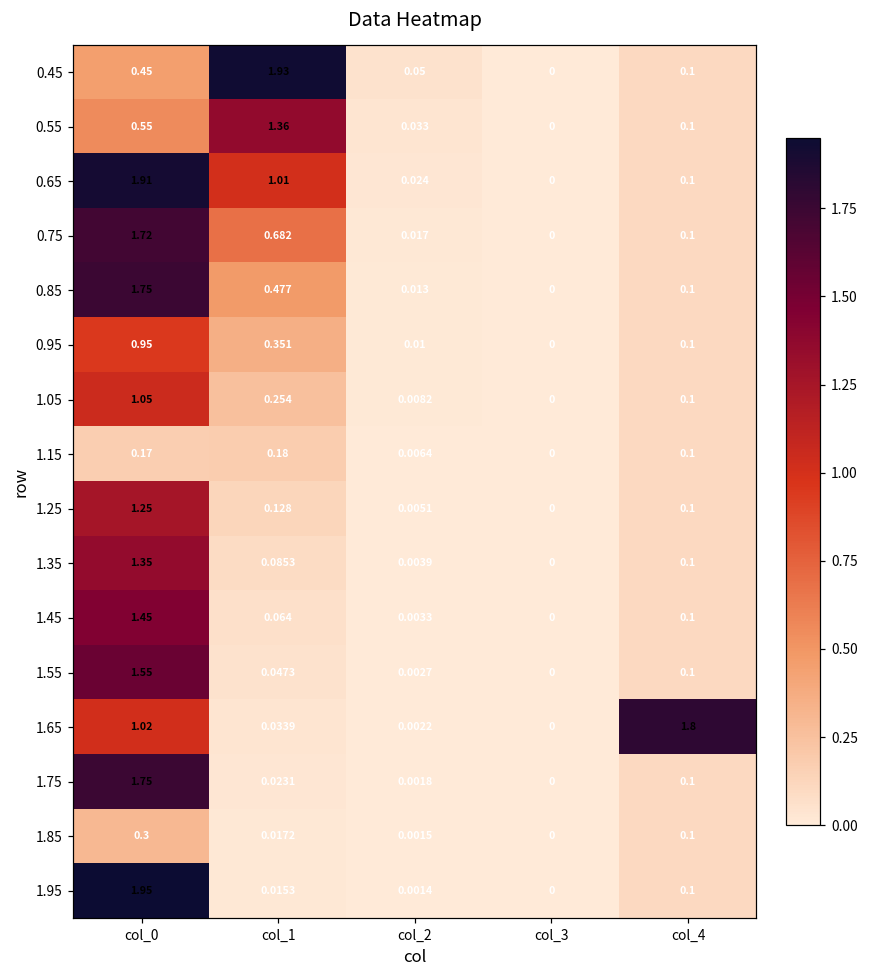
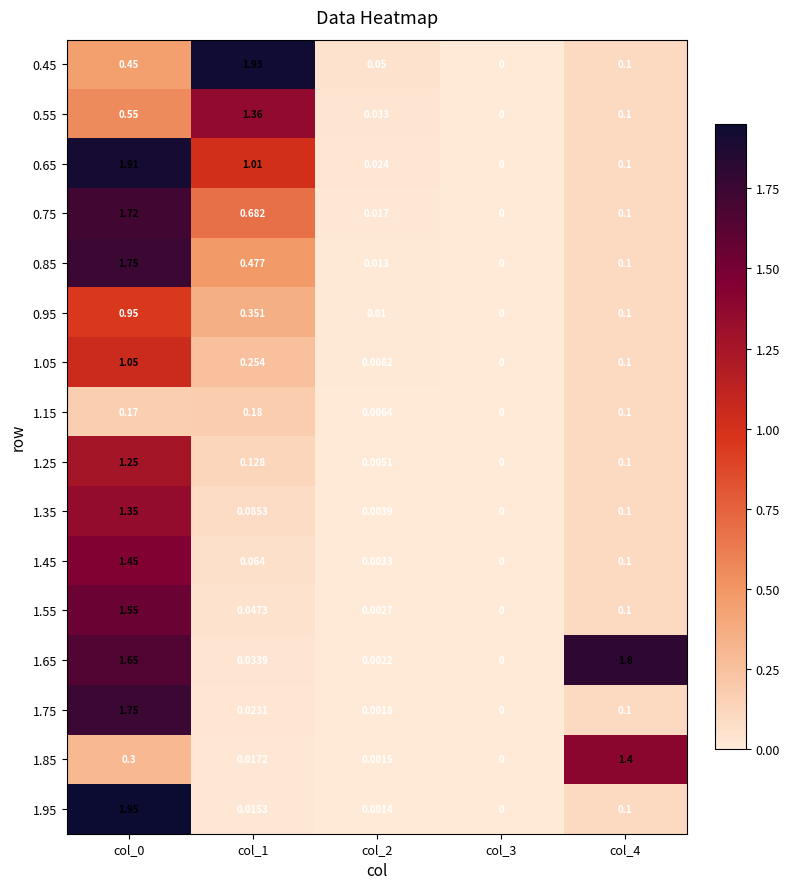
  {
    "0.45": {
      "col_0": 0.45,
      "col_1": 1.93,
      "col_2": 0.05,
      "col_4": 0.1
    },
    "0.55": {
      "col_0": 0.55,
      "col_1": 1.36,
      "col_4": 0.1
    },
    "0.65": {
      "col_0": 1.91,
      "col_1": 1.01,
      "col_4": 0.1
    },
    "0.75": {
      "col_0": 1.72,
      "col_1": 0.682,
      "col_4": 0.1
    },
    "0.85": {
      "col_0": 1.75,
      "col_1": 0.477,
      "col_4": 0.1
    },
    "0.95": {
      "col_0": 0.95,
      "col_1": 0.351,
      "col_4": 0.1
    },
    "1.05": {
      "col_0": 1.05,
      "col_1": 0.254,
      "col_4": 0.1
    },
    "1.15": {
      "col_0": 0.17,
      "col_1": 0.18,
      "col_4": 0.1
    },
    "1.25": {
      "col_0": 1.25,
      "col_1": 0.128,
      "col_4": 0.1
    },
    "1.35": {
      "col_0": 1.35,
      "col_1": 0.0853,
      "col_4": 0.1
    },
    "1.45": {
      "col_0": 1.45,
      "col_1": 0.064,
      "col_4": 0.1
    },
    "1.55": {
      "col_0": 1.55,
      "col_1": 0.0473,
      "col_4": 0.1
    },
    "1.65": {
-     "col_0": 1.02,
+     "col_0": 1.65,
      "col_4": 1.8
    },
    "1.75": {
      "col_0": 1.75,
      "col_4": 0.1
    },
    "1.85": {
      "col_0": 0.3,
-     "col_4": 0.1
+     "col_4": 1.4
    },
    "1.95": {
      "col_0": 1.95,
      "col_4": 0.1
    }
  }
